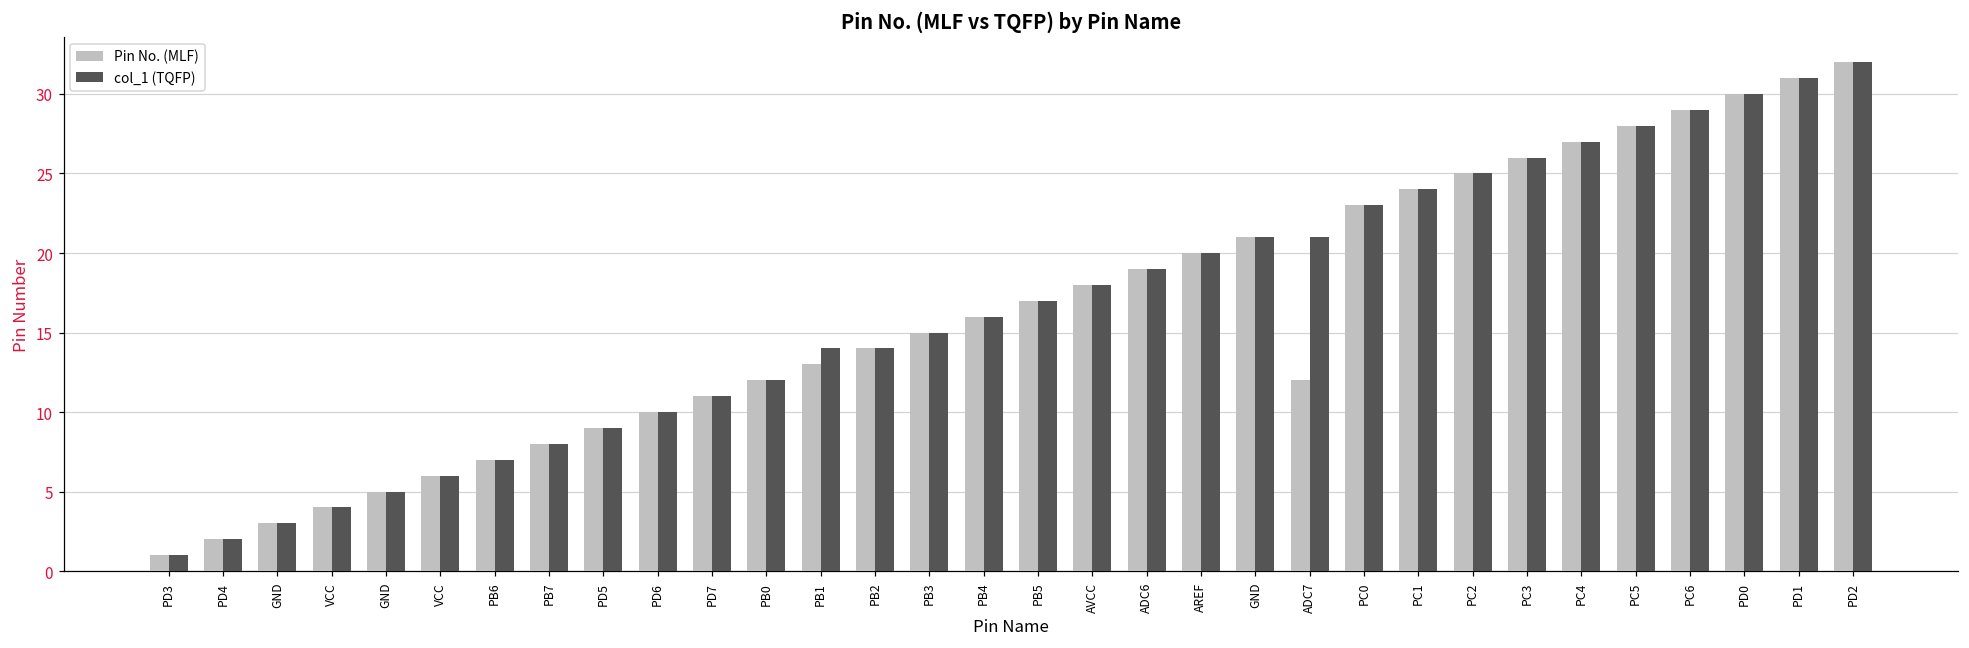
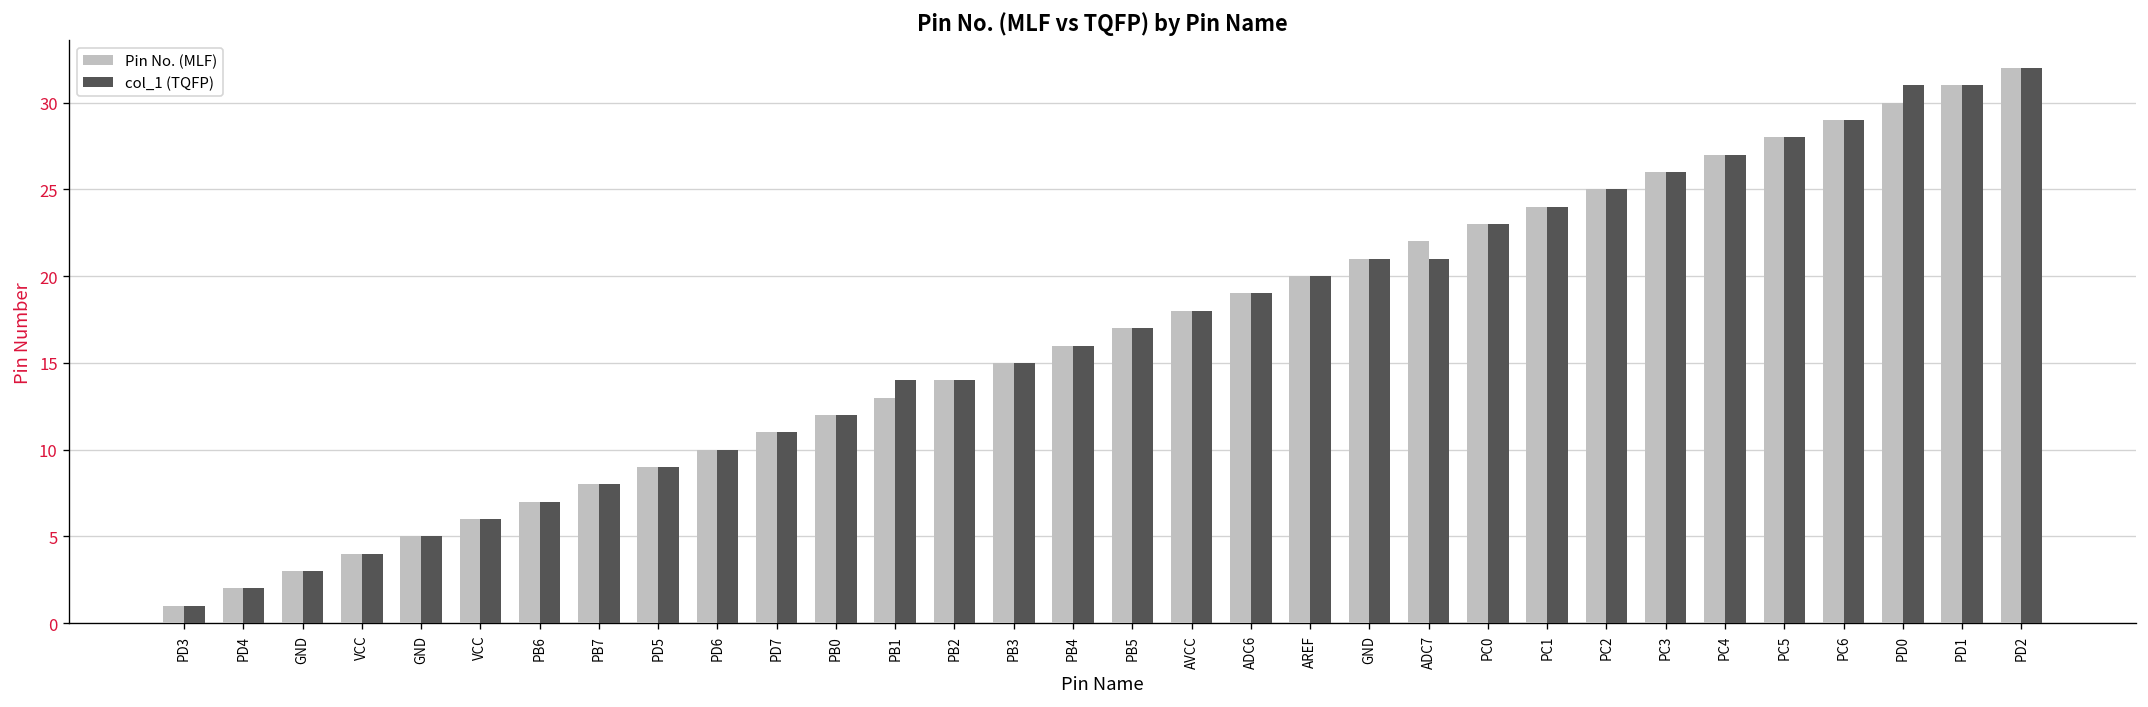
  {
    "Pin No. (MLF)": {
      "PD3": 1,
      "PD4": 2,
      "PB6": 7,
      "PB7": 8,
      "PD5": 9,
      "PD6": 10,
      "PD7": 11,
      "PB0": 12,
      "PB1": 13,
      "PB2": 14,
      "PB3": 15,
      "PB4": 16,
      "PB5": 17,
      "AVCC": 18,
      "ADC6": 19,
      "AREF": 20,
-     "ADC7": 12,
+     "ADC7": 22,
      "PC0": 23,
      "PC1": 24,
      "PC2": 25,
      "PC3": 26,
      "PC4": 27,
      "PC5": 28,
      "PC6": 29,
      "PD0": 30,
      "PD1": 31,
      "PD2": 32
    },
    "col_1 (TQFP)": {
      "PD3": 1,
      "PD4": 2,
      "PB6": 7,
      "PB7": 8,
      "PD5": 9,
      "PD6": 10,
      "PD7": 11,
      "PB0": 12,
      "PB1": 14,
      "PB2": 14,
      "PB3": 15,
      "PB4": 16,
      "PB5": 17,
      "AVCC": 18,
      "ADC6": 19,
      "AREF": 20,
      "ADC7": 21,
      "PC0": 23,
      "PC1": 24,
      "PC2": 25,
      "PC3": 26,
      "PC4": 27,
      "PC5": 28,
      "PC6": 29,
-     "PD0": 30,
+     "PD0": 31,
      "PD1": 31,
      "PD2": 32
    }
  }
